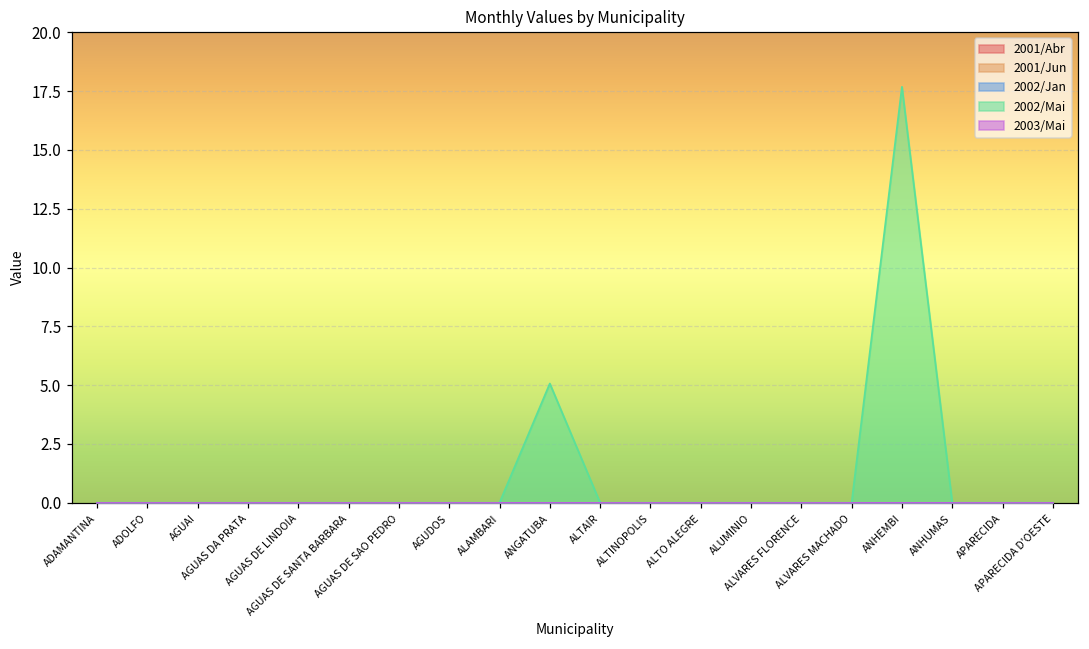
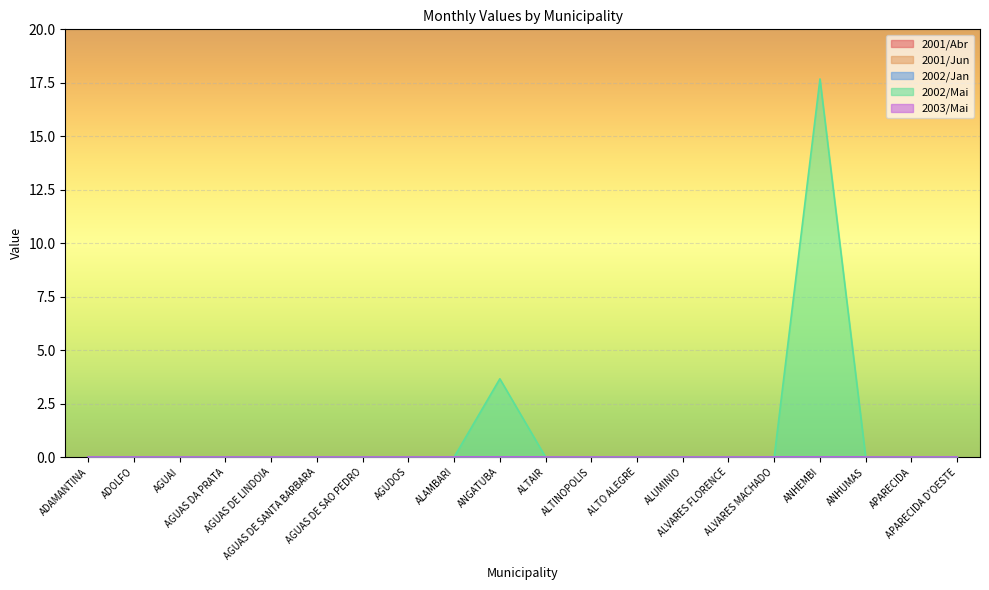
  {
    "2003/Mai": {
      "ANGATUBA": 0.0,
      "ANHEMBI": 0.0
    },
    "2002/Mai": {
-     "ANGATUBA": 5.1,
+     "ANGATUBA": 3.7,
      "ANHEMBI": 17.7
    }
  }
